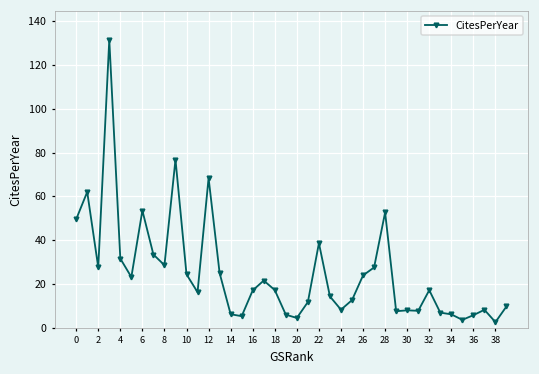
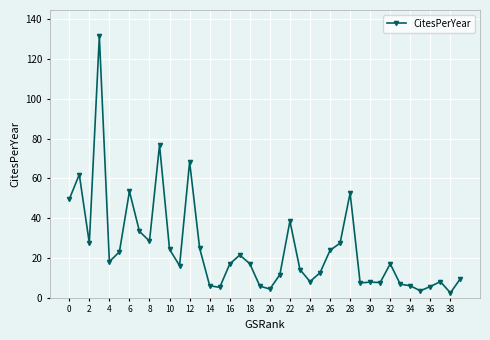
  {
    "0": 50,
    "2": 28,
-   "4": 32,
+   "4": 18,
    "6": 54,
    "8": 29,
    "10": 24,
    "12": 68,
    "14": 6,
    "16": 17,
    "18": 17,
    "20": 4,
    "22": 39,
    "24": 8,
    "26": 24,
    "28": 53,
    "30": 8,
    "32": 17,
    "34": 6,
    "36": 6,
    "38": 3
  }
